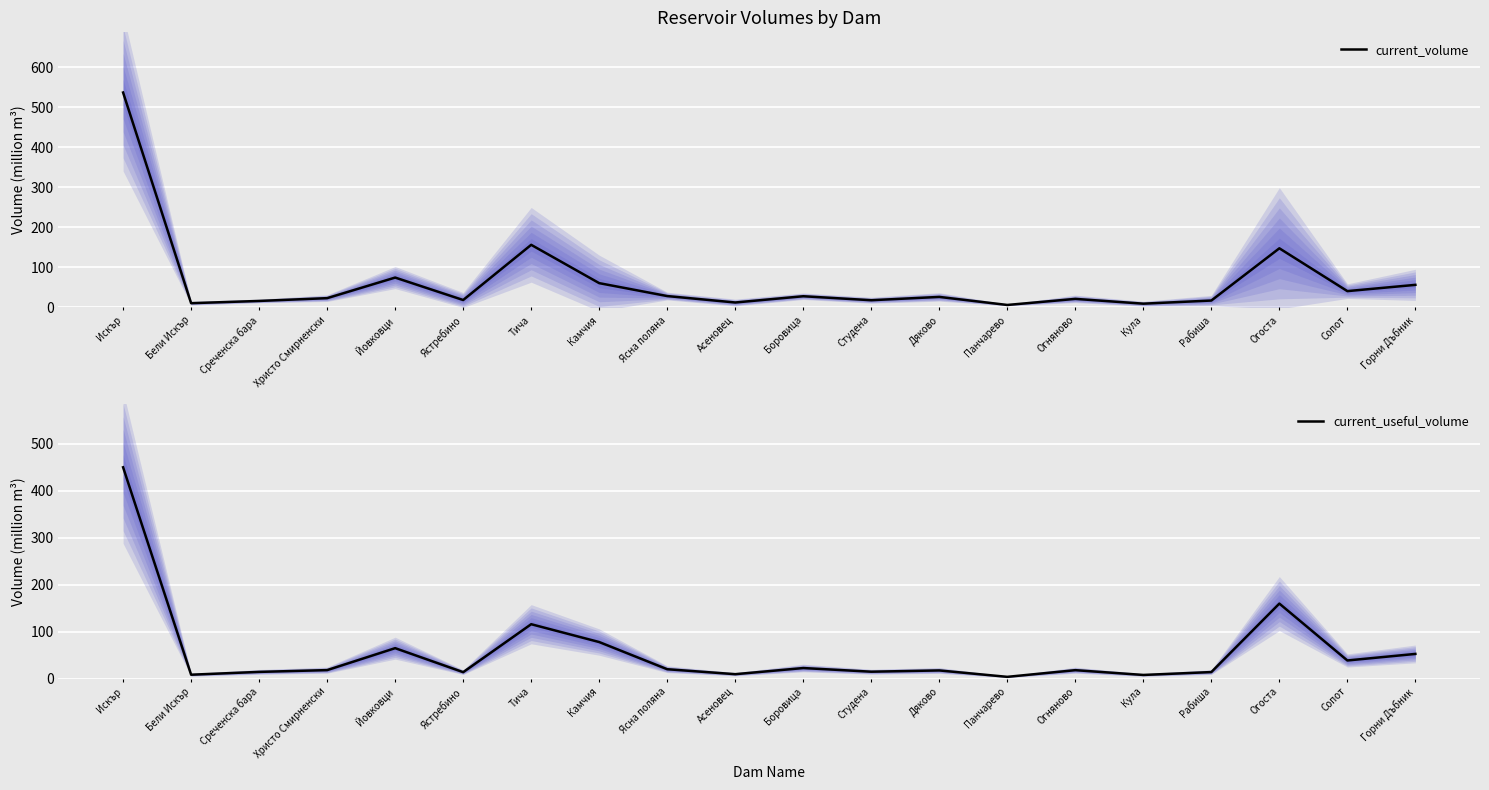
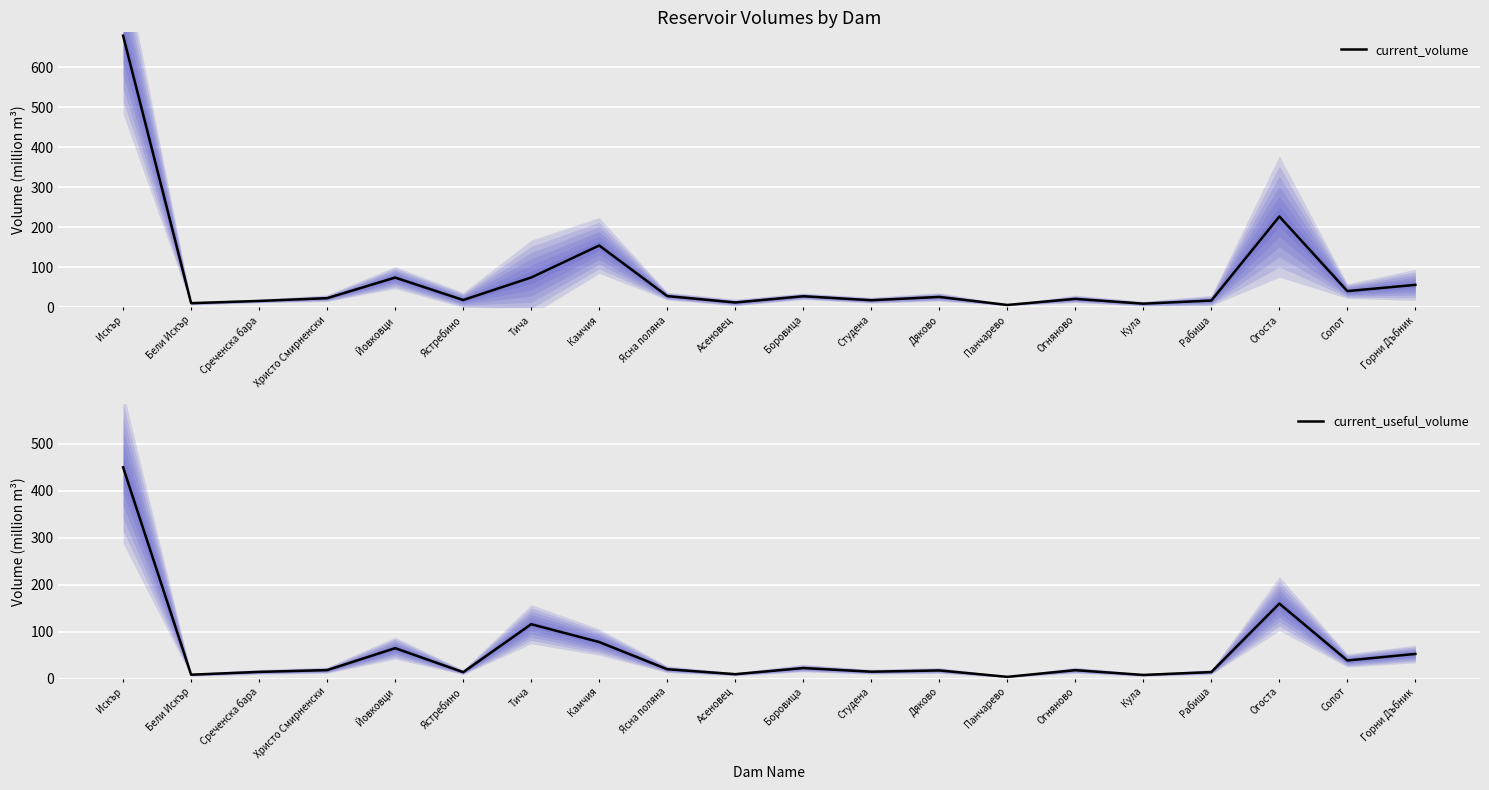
  {
    "Reservoir Volumes by Dam": {
      "current_volume": {
-       "Искър": 540,
-       "Тича": 160,
-       "Камчия": 60,
-       "Огоста": 150,
+       "Искър": 680,
+       "Тича": 70,
+       "Камчия": 150,
+       "Огоста": 230,
        "Горни Дъбник": 60
      }
    }
  }
